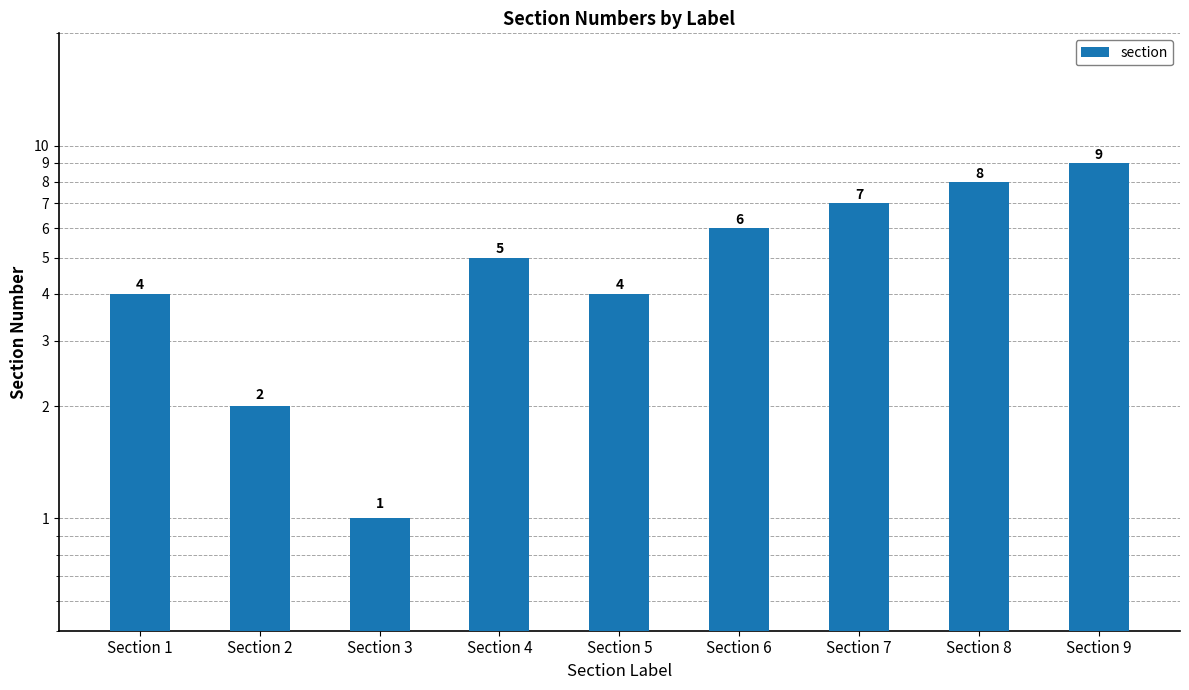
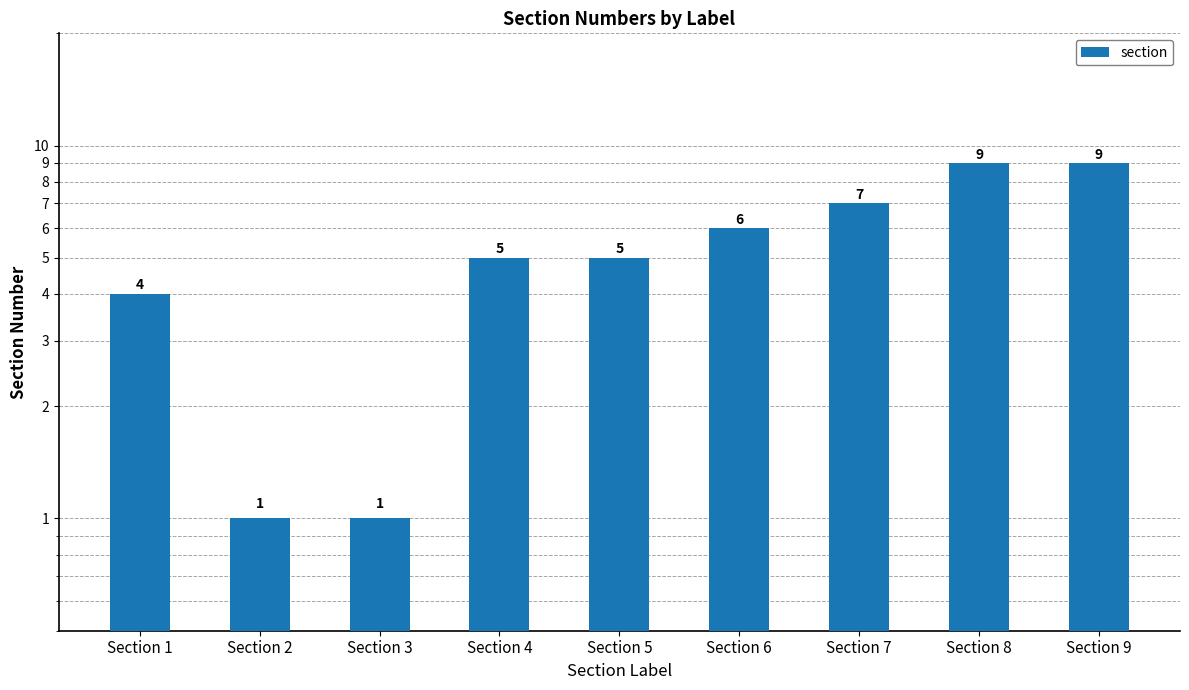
  {
    "Section 1": 4,
-   "Section 2": 2,
+   "Section 2": 1,
    "Section 3": 1,
    "Section 4": 5,
-   "Section 5": 4,
+   "Section 5": 5,
    "Section 6": 6,
    "Section 7": 7,
-   "Section 8": 8,
+   "Section 8": 9,
    "Section 9": 9
  }
